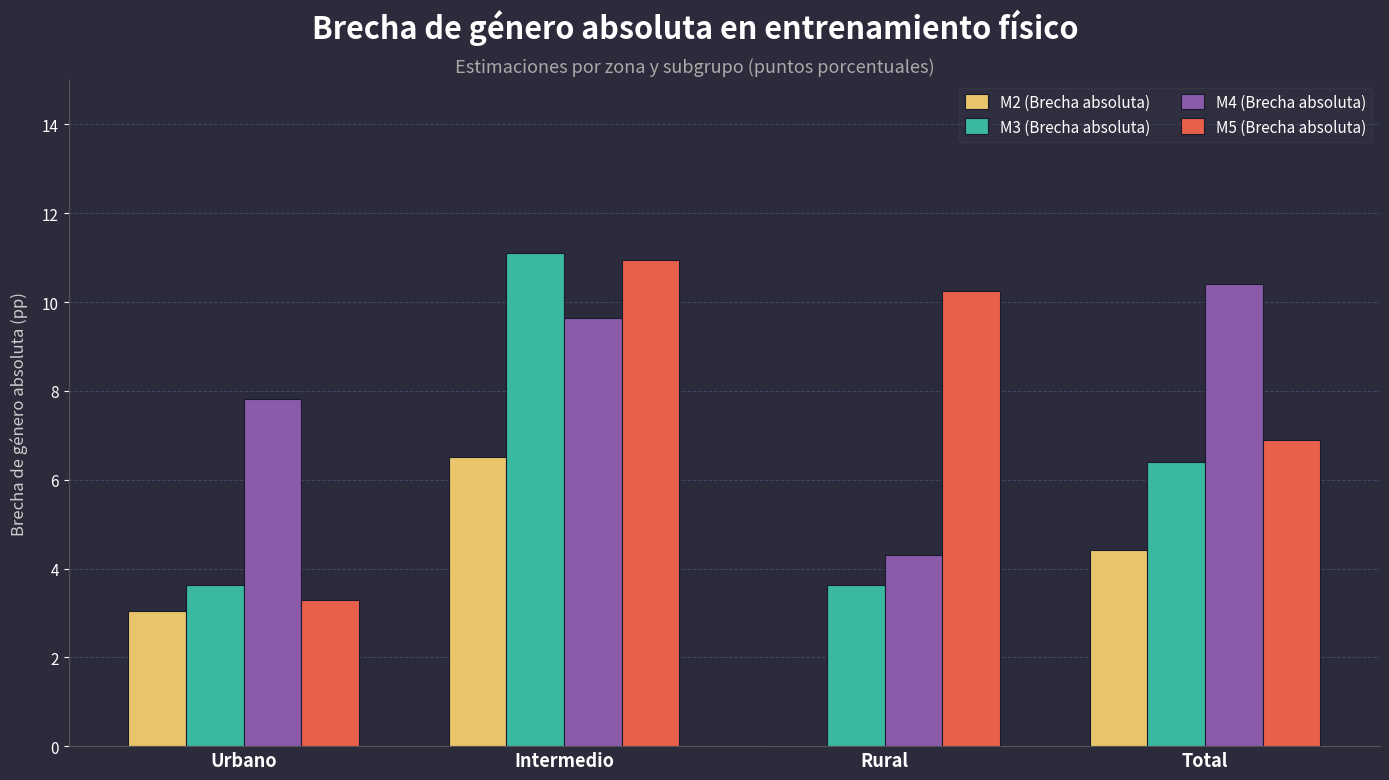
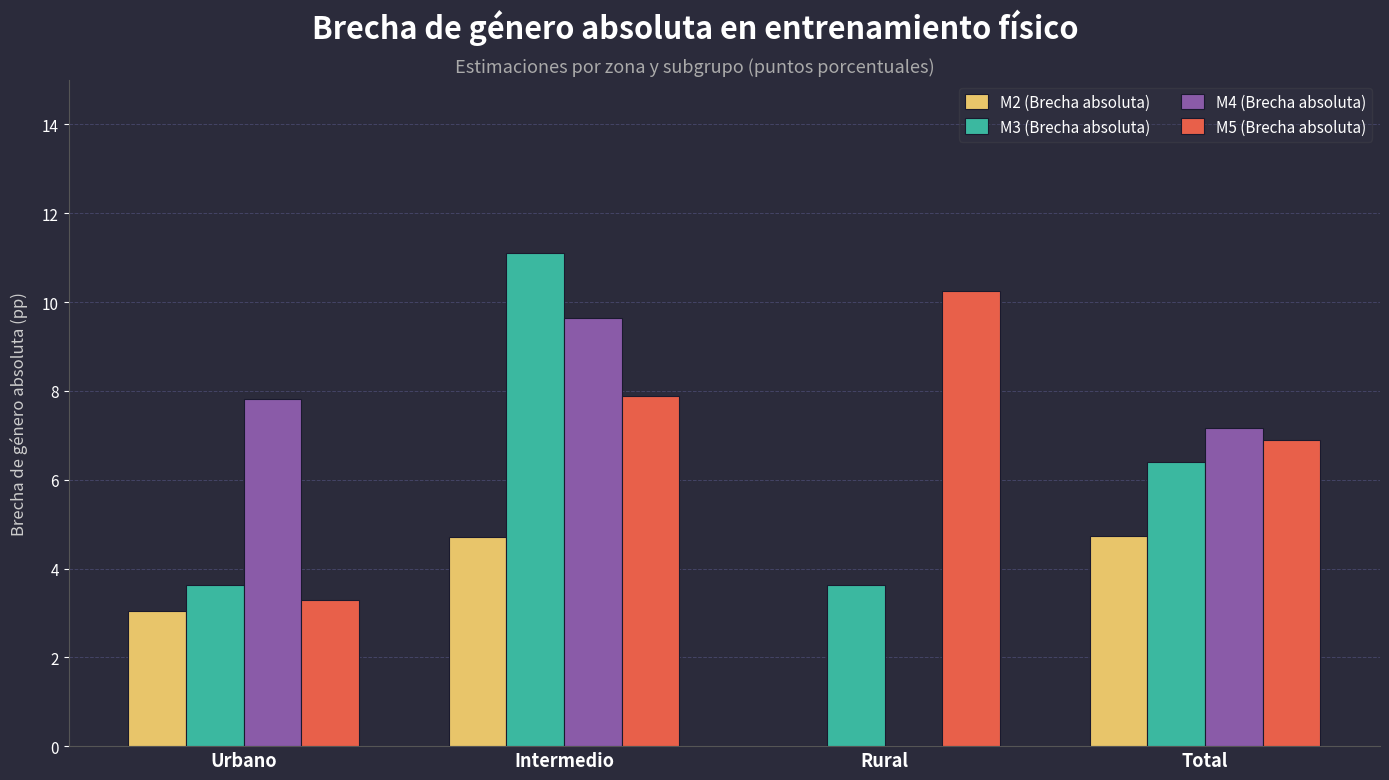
  {
    "M2 (Brecha absoluta)": {
      "Urbano": 3.0,
-     "Intermedio": 6.5,
+     "Intermedio": 4.7,
      "Rural": 0.0,
-     "Total": 4.4
+     "Total": 4.7
    },
    "M3 (Brecha absoluta)": {
      "Urbano": 3.6,
      "Intermedio": 11.1,
      "Rural": 3.6,
      "Total": 6.4
    },
    "M4 (Brecha absoluta)": {
      "Urbano": 7.8,
      "Intermedio": 9.7,
-     "Rural": 4.3,
-     "Total": 10.4
+     "Rural": 0.0,
+     "Total": 7.2
    },
    "M5 (Brecha absoluta)": {
      "Urbano": 3.3,
-     "Intermedio": 10.9,
+     "Intermedio": 7.9,
      "Rural": 10.2,
      "Total": 6.9
    }
  }
